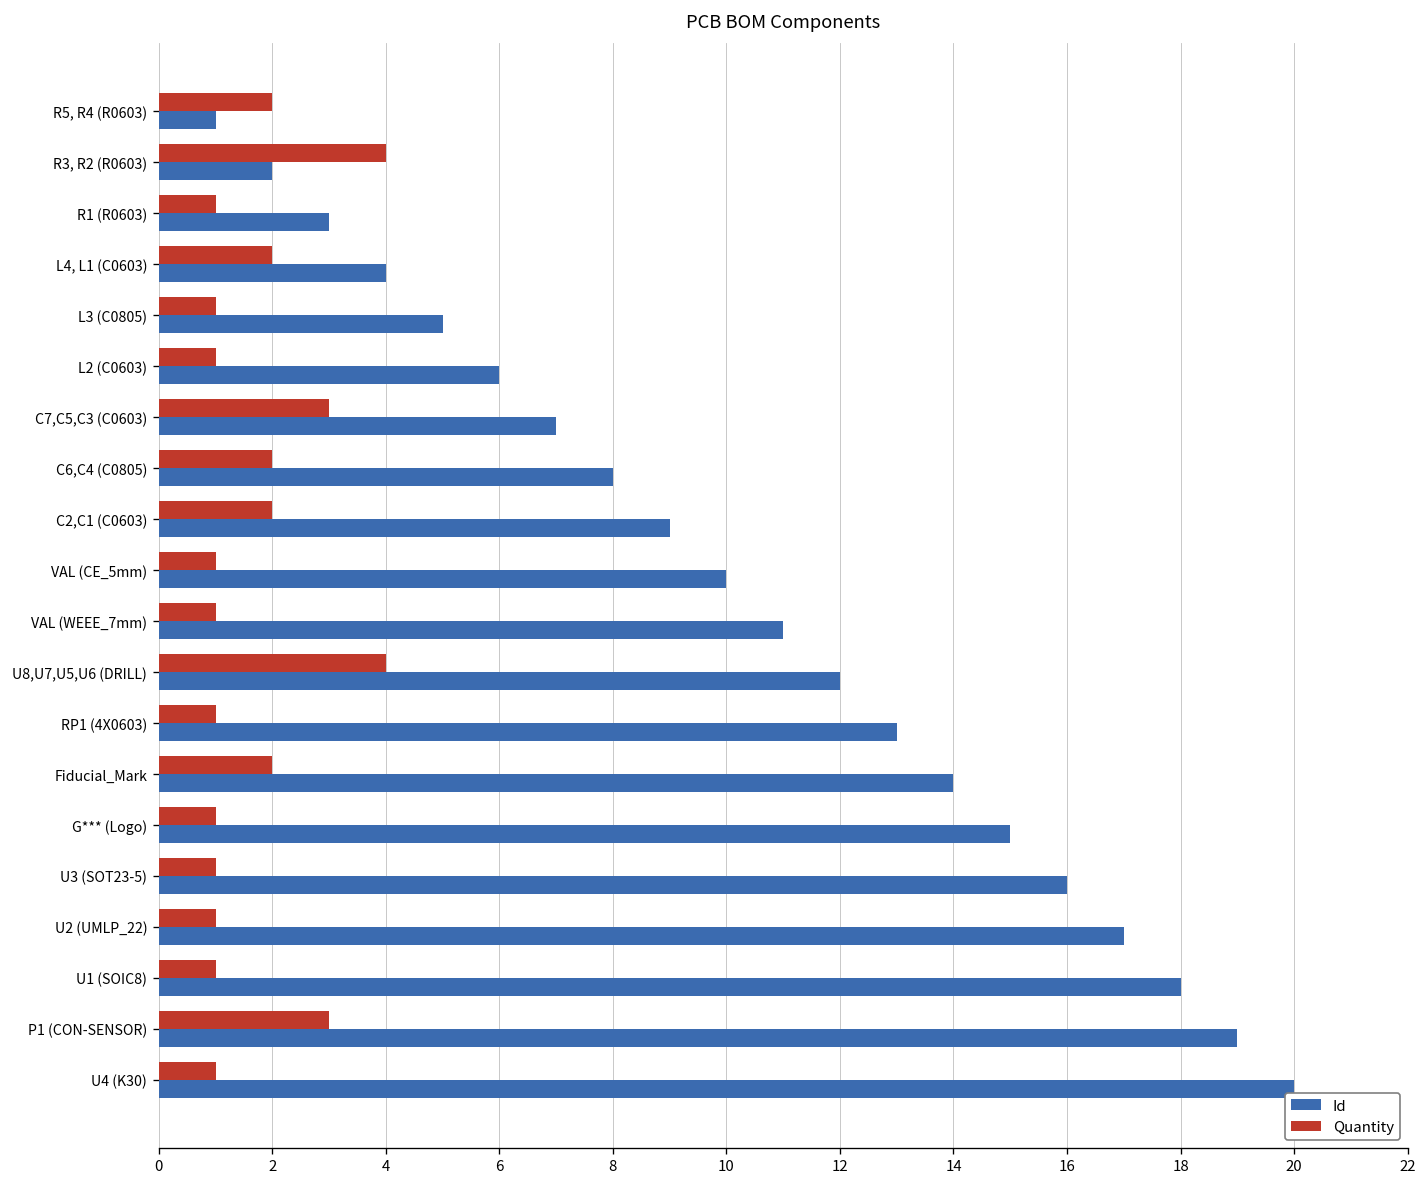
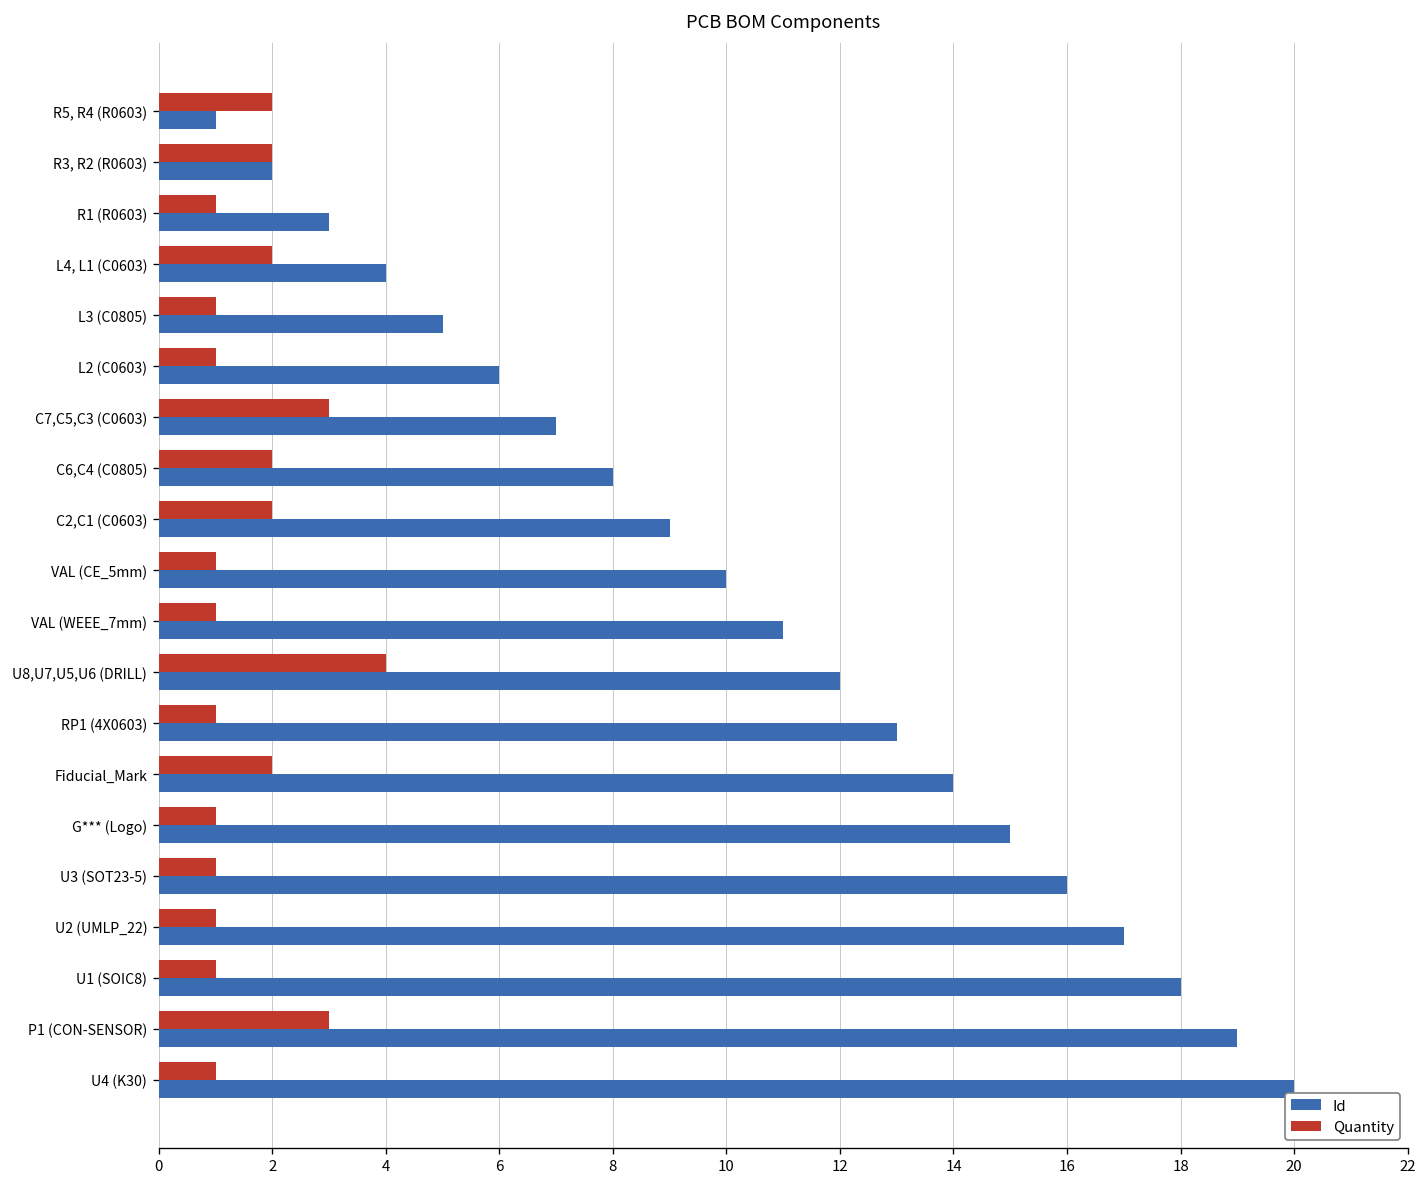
  {
    "Id": {
      "R5, R4 (R0603)": 1,
      "R3, R2 (R0603)": 2,
      "R1 (R0603)": 3,
      "L4, L1 (C0603)": 4,
      "L3 (C0805)": 5,
      "L2 (C0603)": 6,
      "C7,C5,C3 (C0603)": 7,
      "C6,C4 (C0805)": 8,
      "C2,C1 (C0603)": 9,
      "VAL (CE_5mm)": 10,
      "VAL (WEEE_7mm)": 11,
      "U8,U7,U5,U6 (DRILL)": 12,
      "RP1 (4X0603)": 13,
      "Fiducial_Mark": 14,
      "G*** (Logo)": 15,
      "U3 (SOT23-5)": 16,
      "U2 (UMLP_22)": 17,
      "U1 (SOIC8)": 18,
      "P1 (CON-SENSOR)": 19,
      "U4 (K30)": 20
    },
    "Quantity": {
      "R5, R4 (R0603)": 2,
-     "R3, R2 (R0603)": 4,
+     "R3, R2 (R0603)": 2,
      "R1 (R0603)": 1,
      "L4, L1 (C0603)": 2,
      "L3 (C0805)": 1,
      "L2 (C0603)": 1,
      "C7,C5,C3 (C0603)": 3,
      "C6,C4 (C0805)": 2,
      "C2,C1 (C0603)": 2,
      "VAL (CE_5mm)": 1,
      "VAL (WEEE_7mm)": 1,
      "U8,U7,U5,U6 (DRILL)": 4,
      "RP1 (4X0603)": 1,
      "Fiducial_Mark": 2,
      "G*** (Logo)": 1,
      "U3 (SOT23-5)": 1,
      "U2 (UMLP_22)": 1,
      "U1 (SOIC8)": 1,
      "P1 (CON-SENSOR)": 3,
      "U4 (K30)": 1
    }
  }
